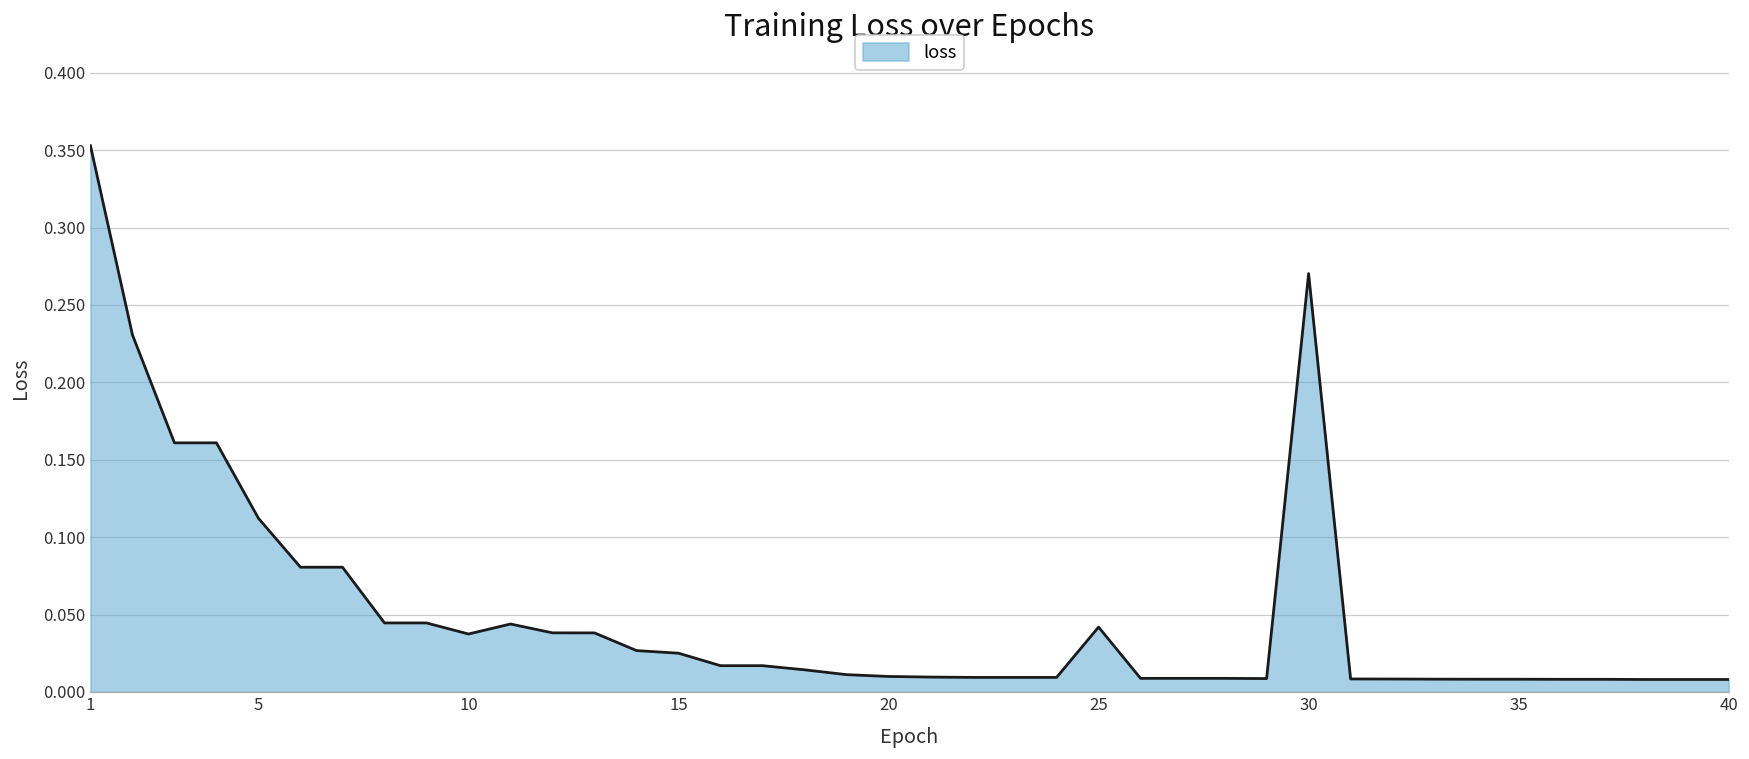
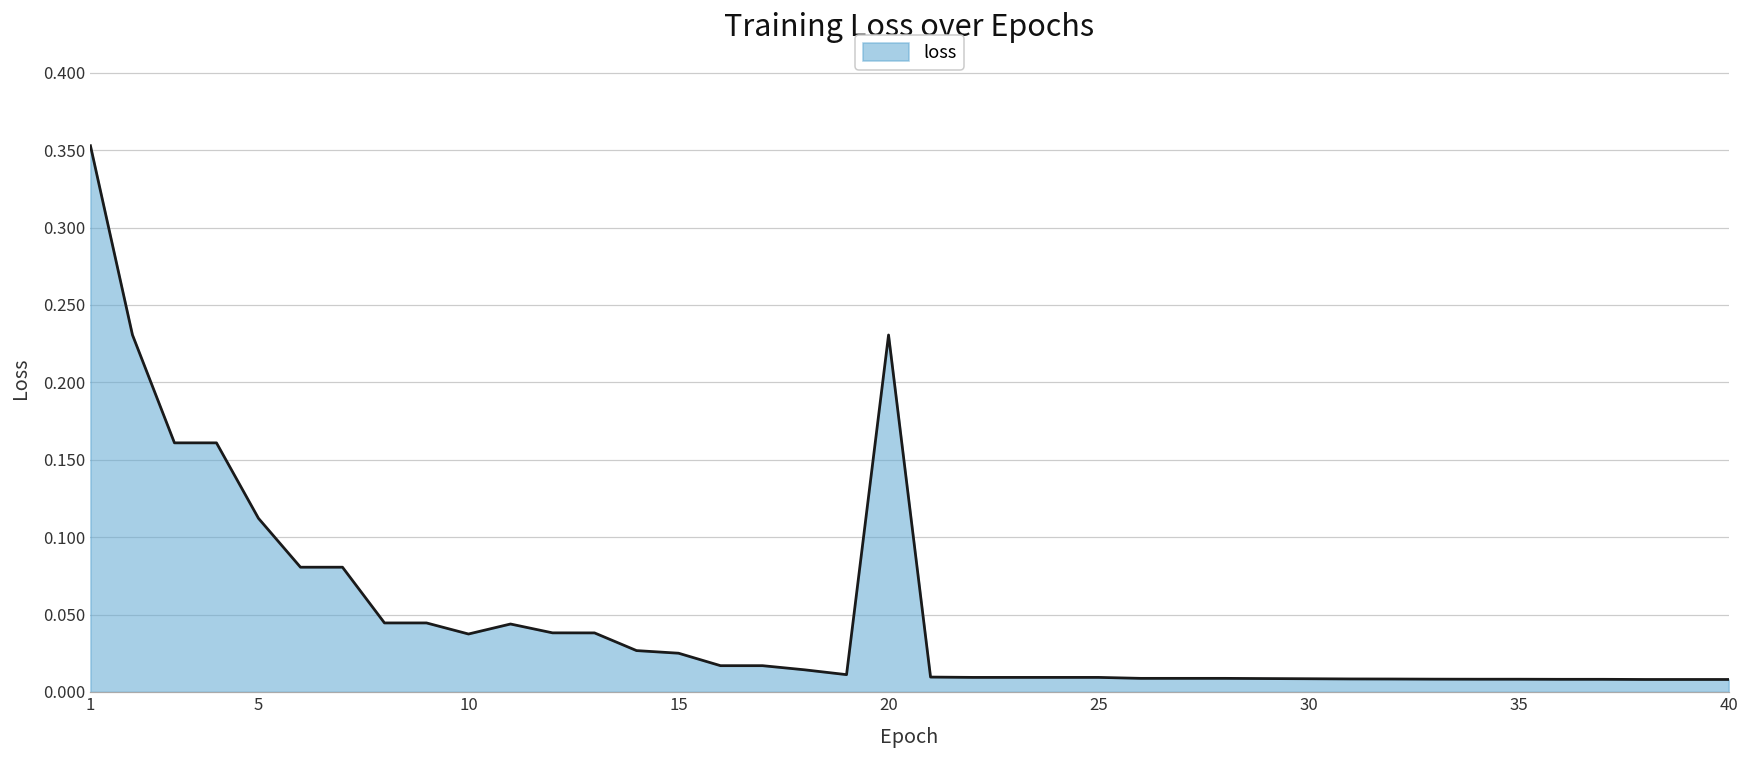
  {
    "1": 0.353,
    "5": 0.112,
    "10": 0.037,
    "15": 0.025,
-   "20": 0.010,
-   "25": 0.042,
-   "30": 0.270,
+   "20": 0.231,
+   "25": 0.009,
+   "30": 0.009,
    "35": 0.008,
    "40": 0.008
  }
